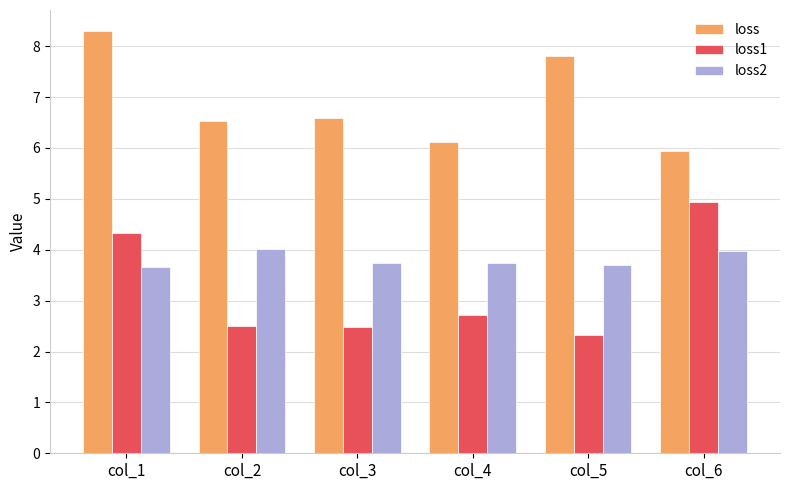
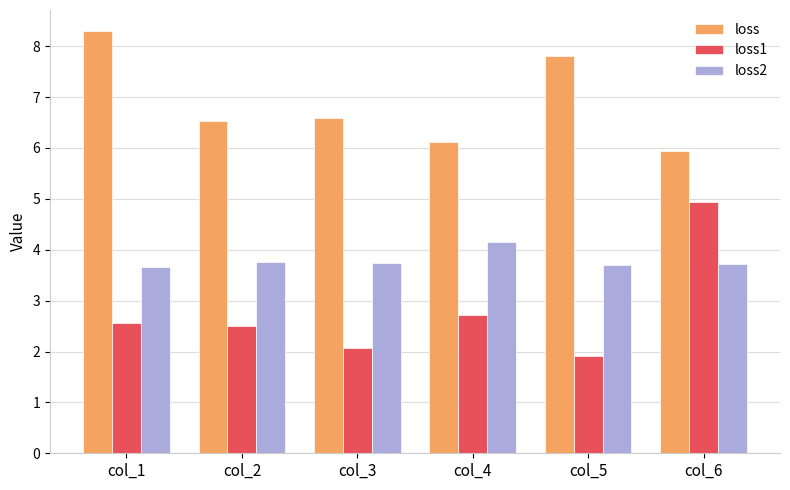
  {
    "loss": {
      "col_1": 8.3,
      "col_2": 6.5,
      "col_3": 6.6,
      "col_4": 6.1,
      "col_5": 7.8,
      "col_6": 5.9
    },
    "loss1": {
-     "col_1": 4.3,
+     "col_1": 2.6,
      "col_2": 2.5,
-     "col_3": 2.5,
+     "col_3": 2.1,
      "col_4": 2.7,
-     "col_5": 2.3,
+     "col_5": 1.9,
      "col_6": 4.9
    },
    "loss2": {
      "col_1": 3.7,
-     "col_2": 4.0,
+     "col_2": 3.8,
      "col_3": 3.7,
-     "col_4": 3.7,
+     "col_4": 4.2,
      "col_5": 3.7,
-     "col_6": 4.0
+     "col_6": 3.7
    }
  }
